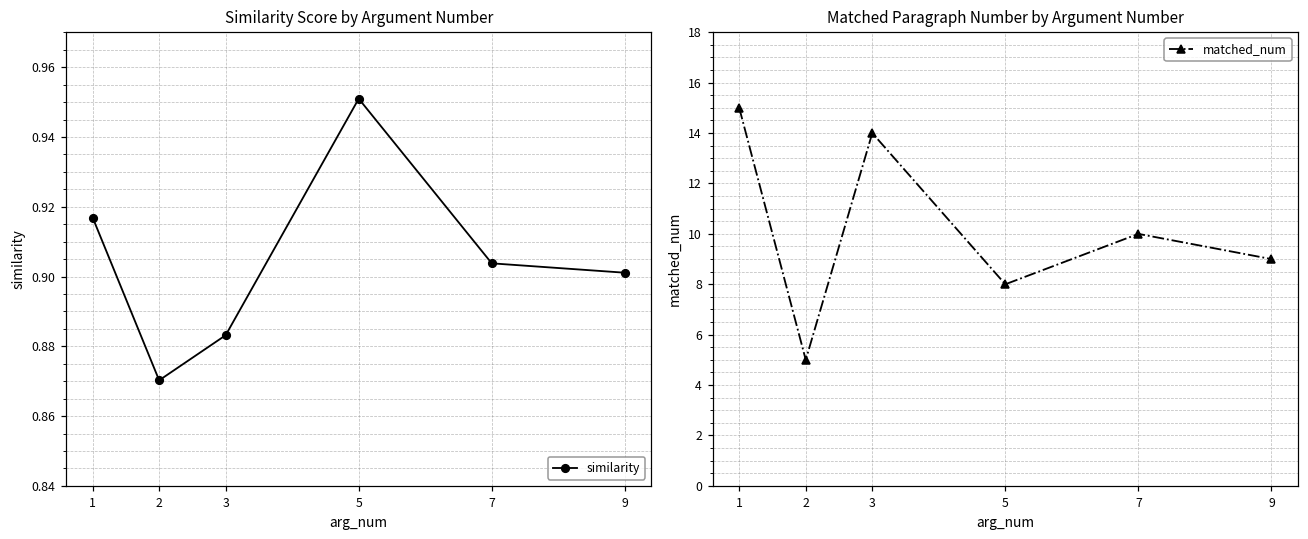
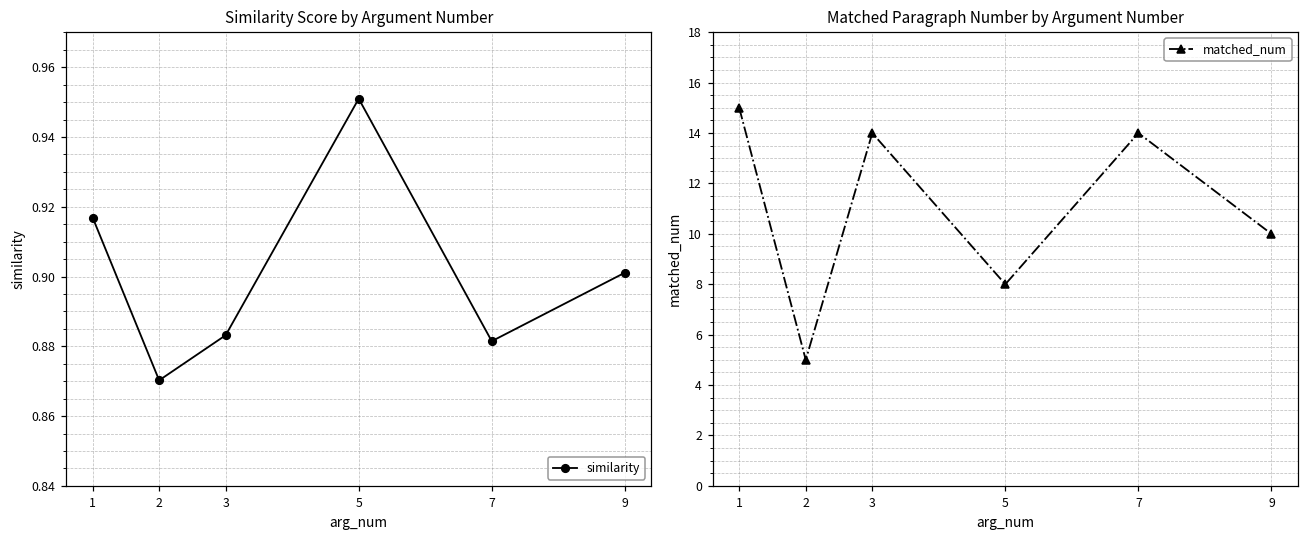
  {
    "Similarity Score by Argument Number": {
      "1": 0.917,
      "2": 0.870,
      "3": 0.883,
      "5": 0.951,
-     "7": 0.904,
+     "7": 0.881,
      "9": 0.901
    },
    "Matched Paragraph Number by Argument Number": {
      "1": 15,
      "2": 5,
      "3": 14,
      "5": 8,
-     "7": 10,
-     "9": 9
+     "7": 14,
+     "9": 10
    }
  }
